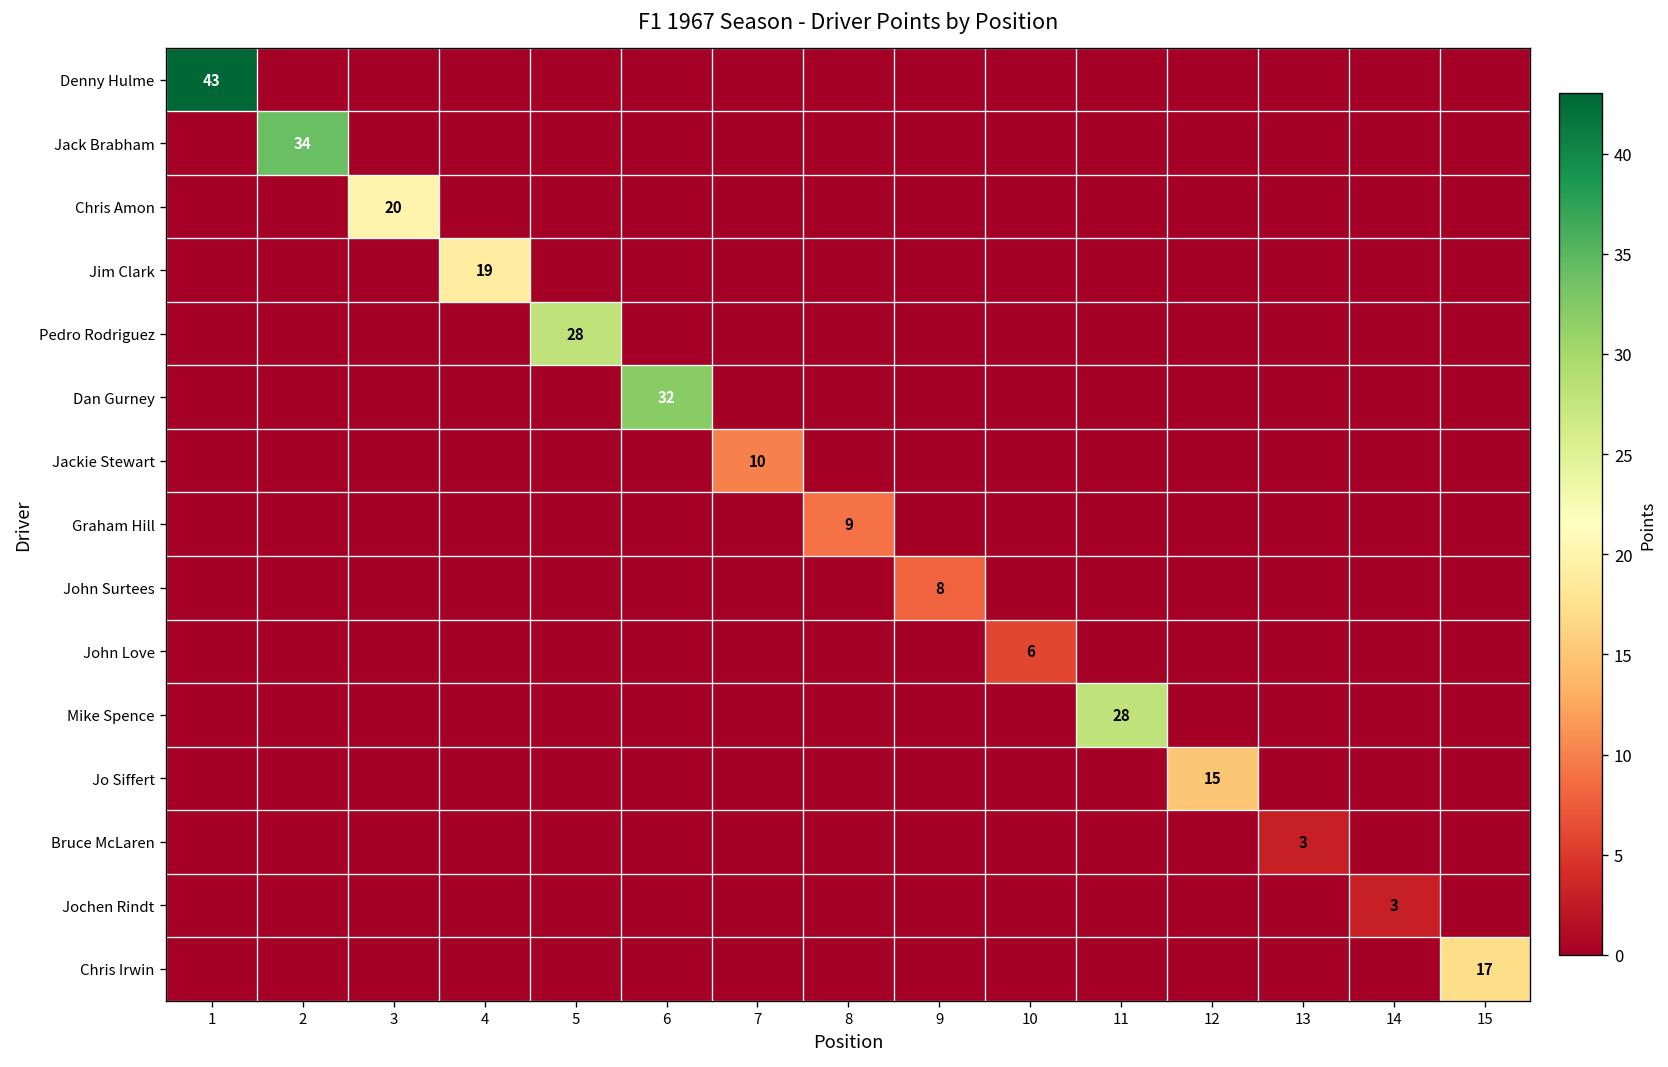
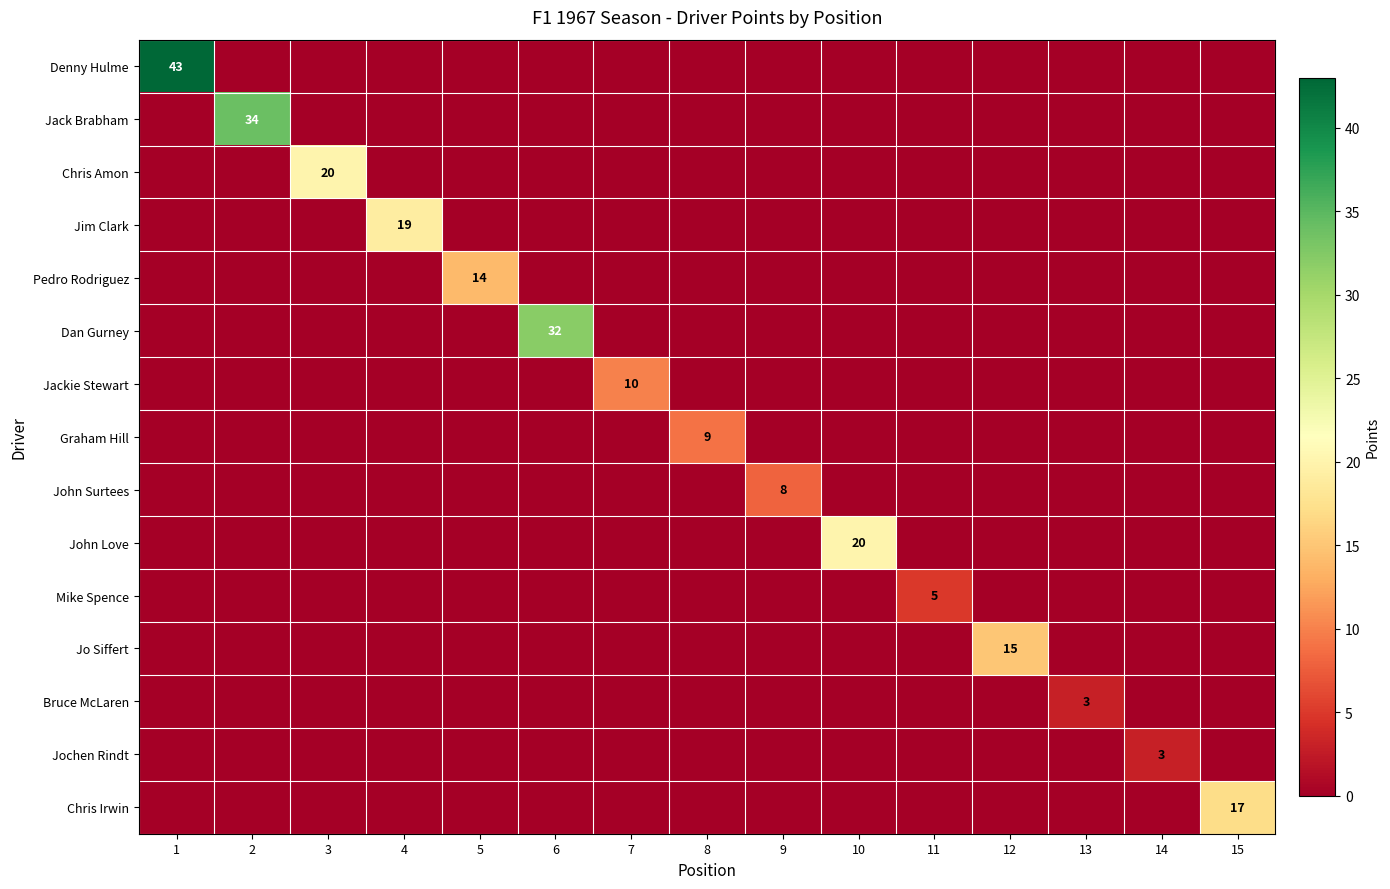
  {
    "Denny Hulme": {
      "1": 43
    },
    "Jack Brabham": {
      "2": 34
    },
    "Chris Amon": {
      "3": 20
    },
    "Jim Clark": {
      "4": 19
    },
    "Pedro Rodriguez": {
-     "5": 28
+     "5": 14
    },
    "Dan Gurney": {
      "6": 32
    },
    "Jackie Stewart": {
      "7": 10
    },
    "Graham Hill": {
      "8": 9
    },
    "John Surtees": {
      "9": 8
    },
    "John Love": {
-     "10": 6
+     "10": 20
    },
    "Mike Spence": {
-     "11": 28
+     "11": 5
    },
    "Jo Siffert": {
      "12": 15
    },
    "Bruce McLaren": {
      "13": 3
    },
    "Jochen Rindt": {
      "14": 3
    },
    "Chris Irwin": {
      "15": 17
    }
  }
